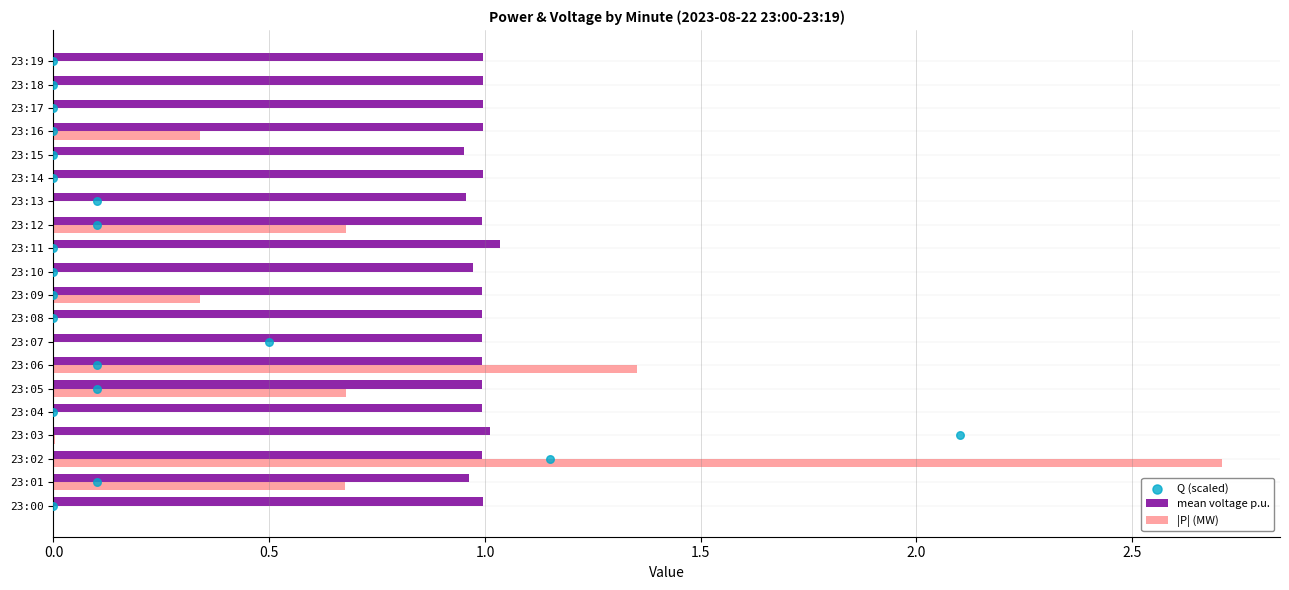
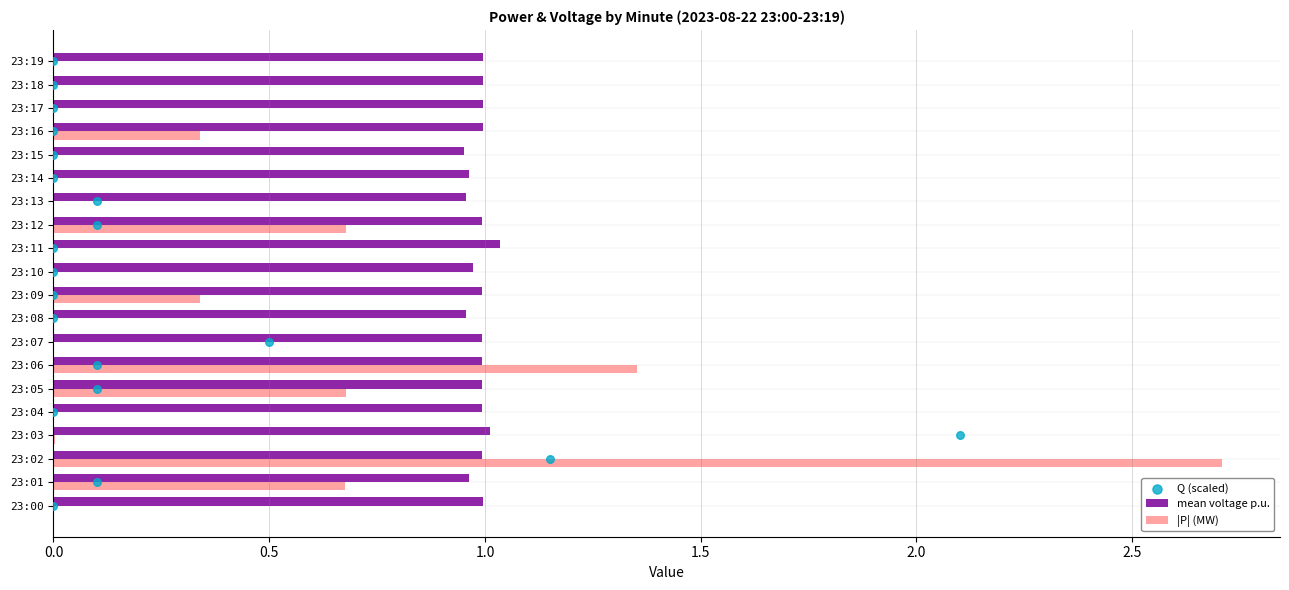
  {
    "mean voltage p.u.": {
      "23:19": 1.00,
      "23:18": 1.00,
      "23:17": 1.00,
      "23:16": 1.00,
      "23:15": 0.95,
-     "23:14": 1.00,
+     "23:14": 0.96,
      "23:13": 0.96,
      "23:12": 0.99,
      "23:11": 1.03,
      "23:10": 0.97,
      "23:09": 0.99,
-     "23:08": 0.99,
+     "23:08": 0.96,
      "23:07": 0.99,
      "23:06": 0.99,
      "23:05": 0.99,
      "23:04": 0.99,
      "23:03": 1.01,
      "23:02": 0.99,
      "23:01": 0.96,
      "23:00": 0.99
    },
    "|P| (MW)": {
      "23:16": 0.34,
      "23:12": 0.68,
      "23:09": 0.34,
      "23:06": 1.35,
      "23:05": 0.68,
      "23:02": 2.71,
      "23:01": 0.68
    }
  }
